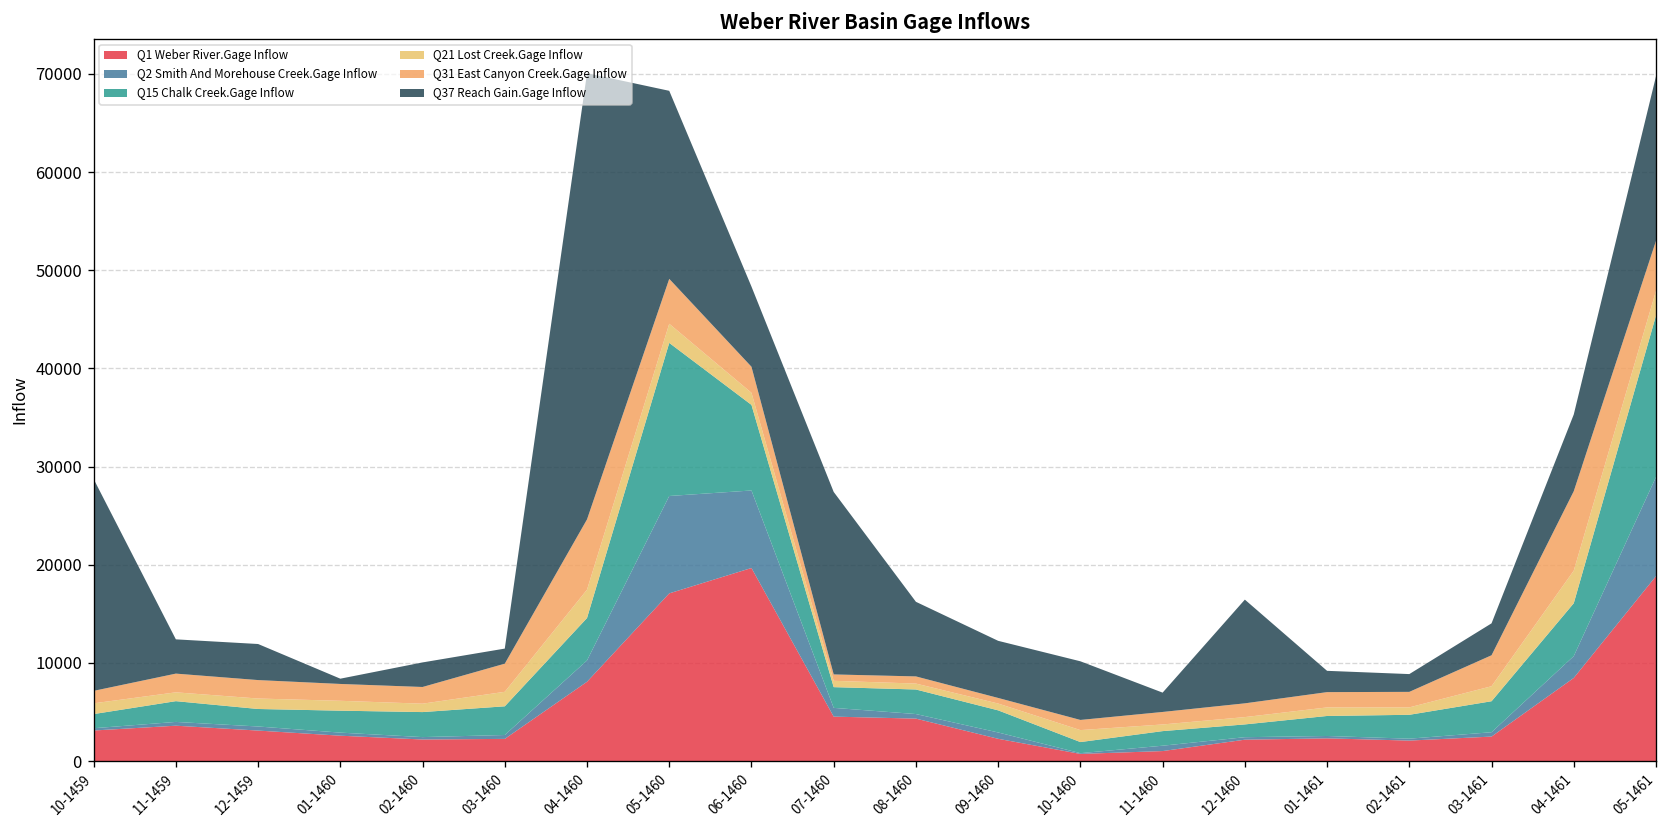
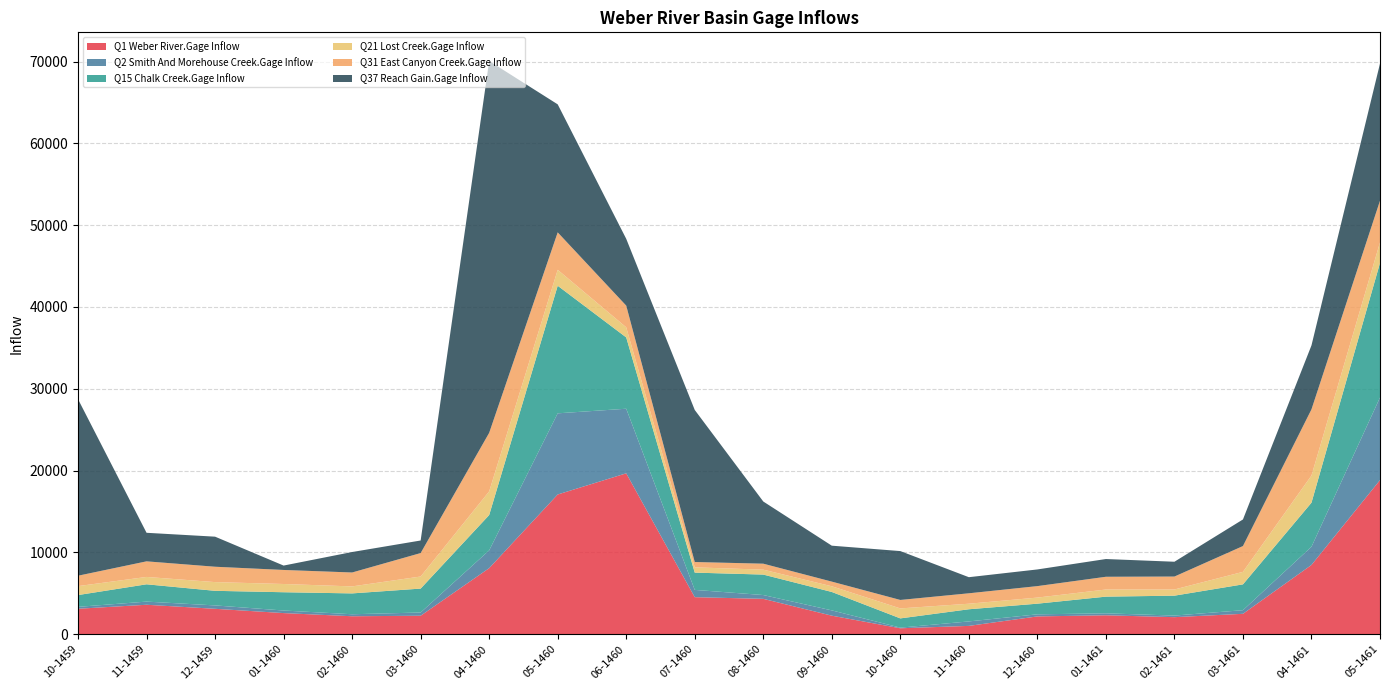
  {
    "Q1 Weber River.Gage Inflow": {
      "11-1459": 4000,
      "12-1459": 3000,
      "01-1460": 3000,
      "03-1460": 2000,
      "04-1460": 8000,
      "05-1460": 17000,
      "06-1460": 20000,
      "07-1460": 5000,
      "08-1460": 4000,
      "09-1460": 2000,
      "11-1460": 1000,
      "03-1461": 2000,
      "04-1461": 8000,
      "05-1461": 19000
    },
    "Q37 Reach Gain.Gage Inflow": {
      "10-1459": 22000,
      "11-1459": 3000,
      "12-1459": 4000,
      "01-1460": 1000,
      "02-1460": 3000,
      "03-1460": 2000,
-     "05-1460": 19000,
+     "05-1460": 16000,
      "06-1460": 8000,
      "07-1460": 19000,
      "08-1460": 8000,
-     "09-1460": 6000,
+     "09-1460": 4000,
      "10-1460": 6000,
      "11-1460": 2000,
-     "12-1460": 11000,
+     "12-1460": 2000,
      "01-1461": 2000,
      "02-1461": 2000,
      "03-1461": 3000,
      "04-1461": 8000,
      "05-1461": 17000
    }
  }
